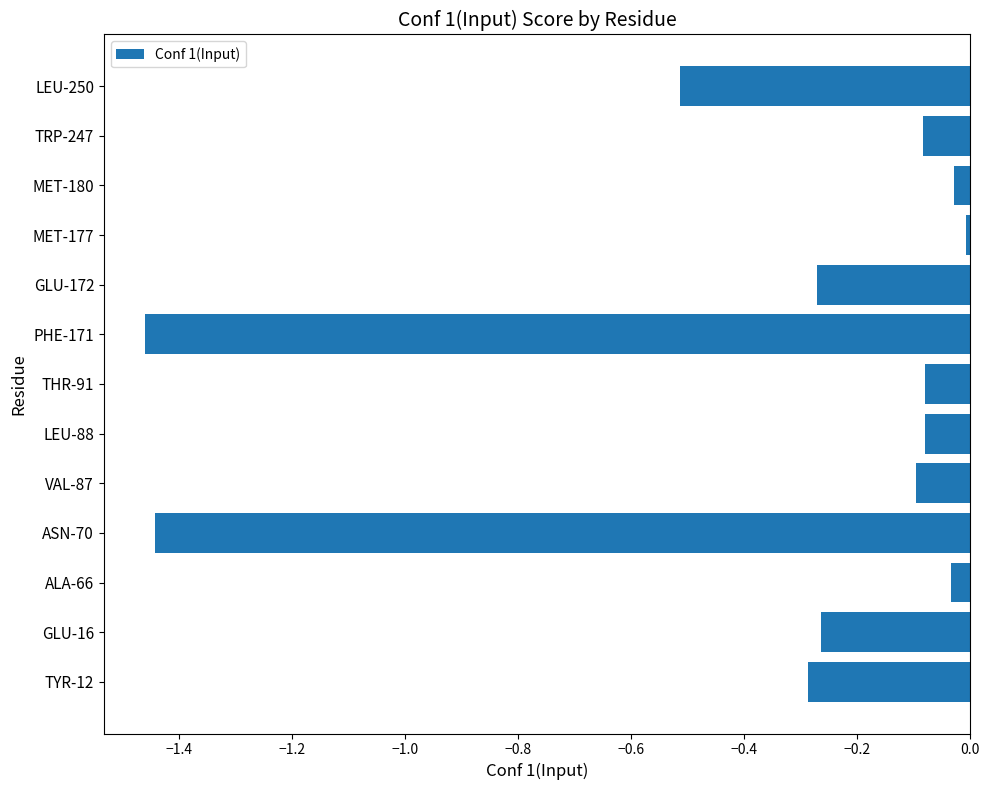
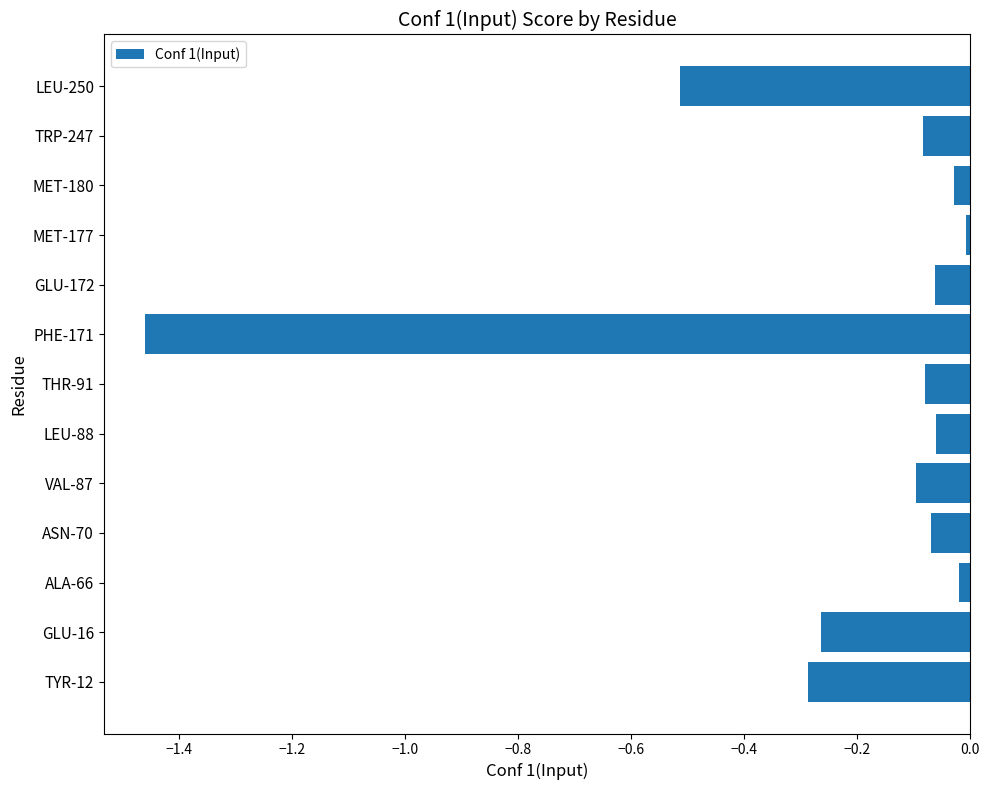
  {
    "LEU-250": -0.51,
    "TRP-247": -0.08,
    "MET-180": -0.03,
    "MET-177": -0.01,
-   "GLU-172": -0.27,
+   "GLU-172": -0.06,
    "PHE-171": -1.46,
    "THR-91": -0.08,
-   "LEU-88": -0.08,
+   "LEU-88": -0.06,
    "VAL-87": -0.10,
-   "ASN-70": -1.44,
-   "ALA-66": -0.03,
+   "ASN-70": -0.07,
+   "ALA-66": -0.02,
    "GLU-16": -0.26,
    "TYR-12": -0.29
  }
